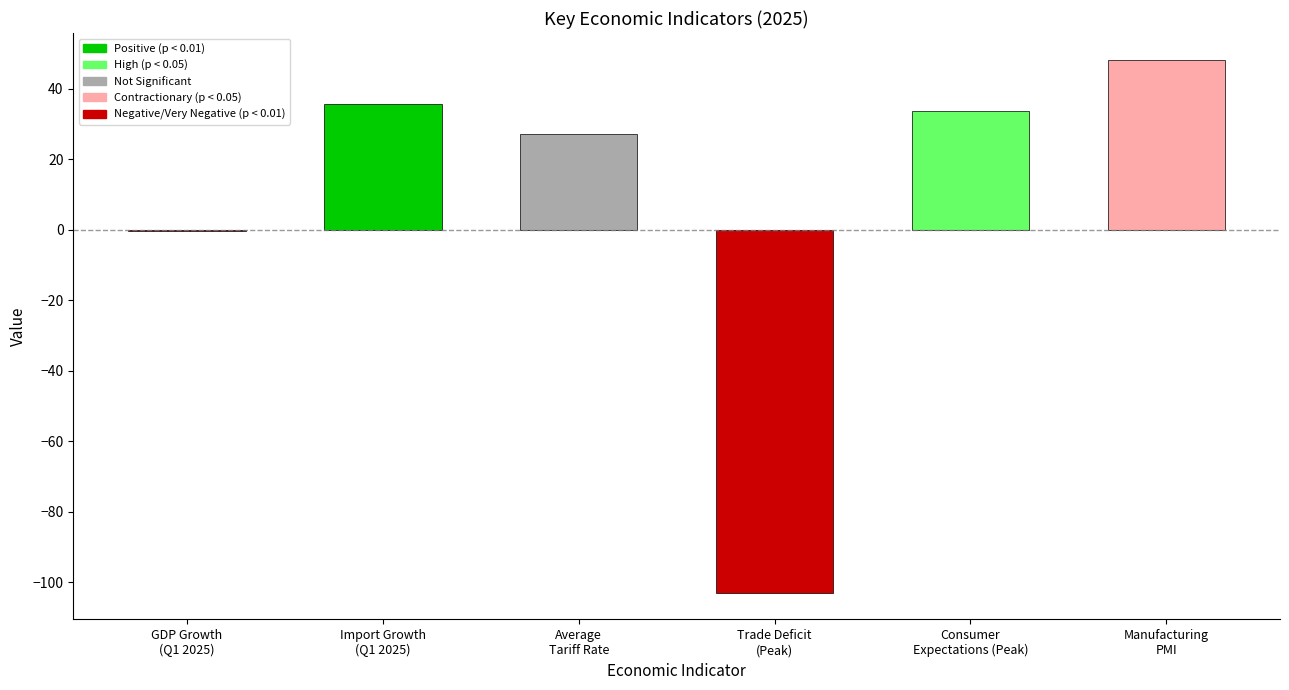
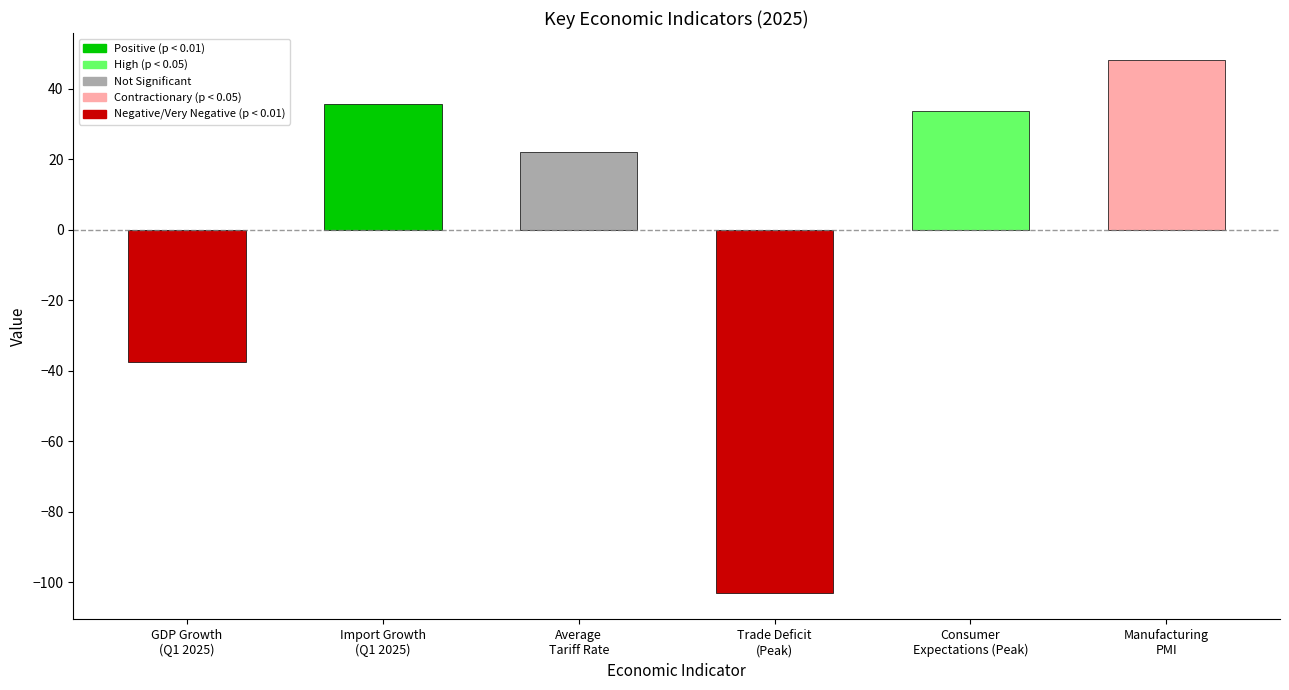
  {
-   "GDP Growth (Q1 2025)": -1,
+   "GDP Growth (Q1 2025)": -38,
    "Import Growth (Q1 2025)": 36,
-   "Average Tariff Rate": 27,
+   "Average Tariff Rate": 22,
    "Trade Deficit (Peak)": -103,
    "Consumer Expectations (Peak)": 34,
    "Manufacturing PMI": 48
  }
